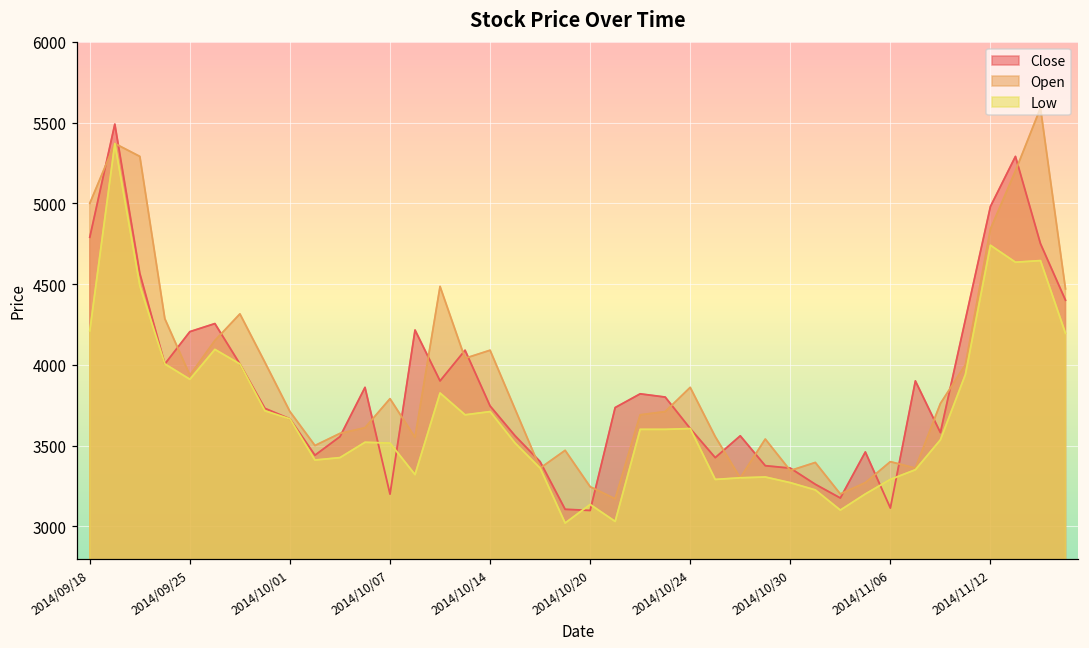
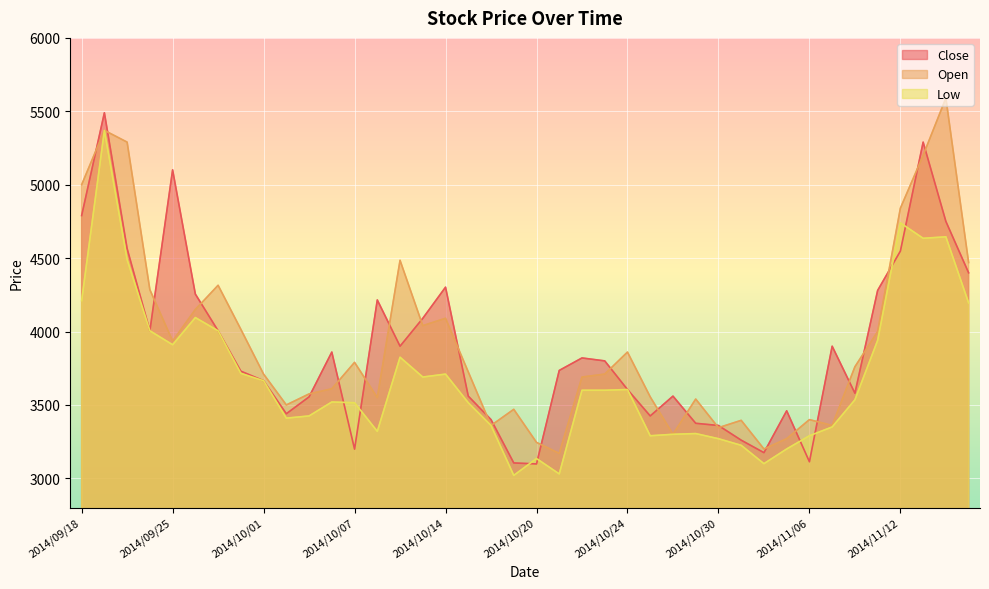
  {
    "Close": {
      "2014/09/18": 4790,
-     "2014/09/25": 4210,
+     "2014/09/25": 5100,
      "2014/10/07": 3200,
-     "2014/10/14": 3750,
+     "2014/10/14": 4300,
      "2014/10/20": 3100,
      "2014/11/06": 3110,
-     "2014/11/12": 4980
+     "2014/11/12": 4550
    }
  }
